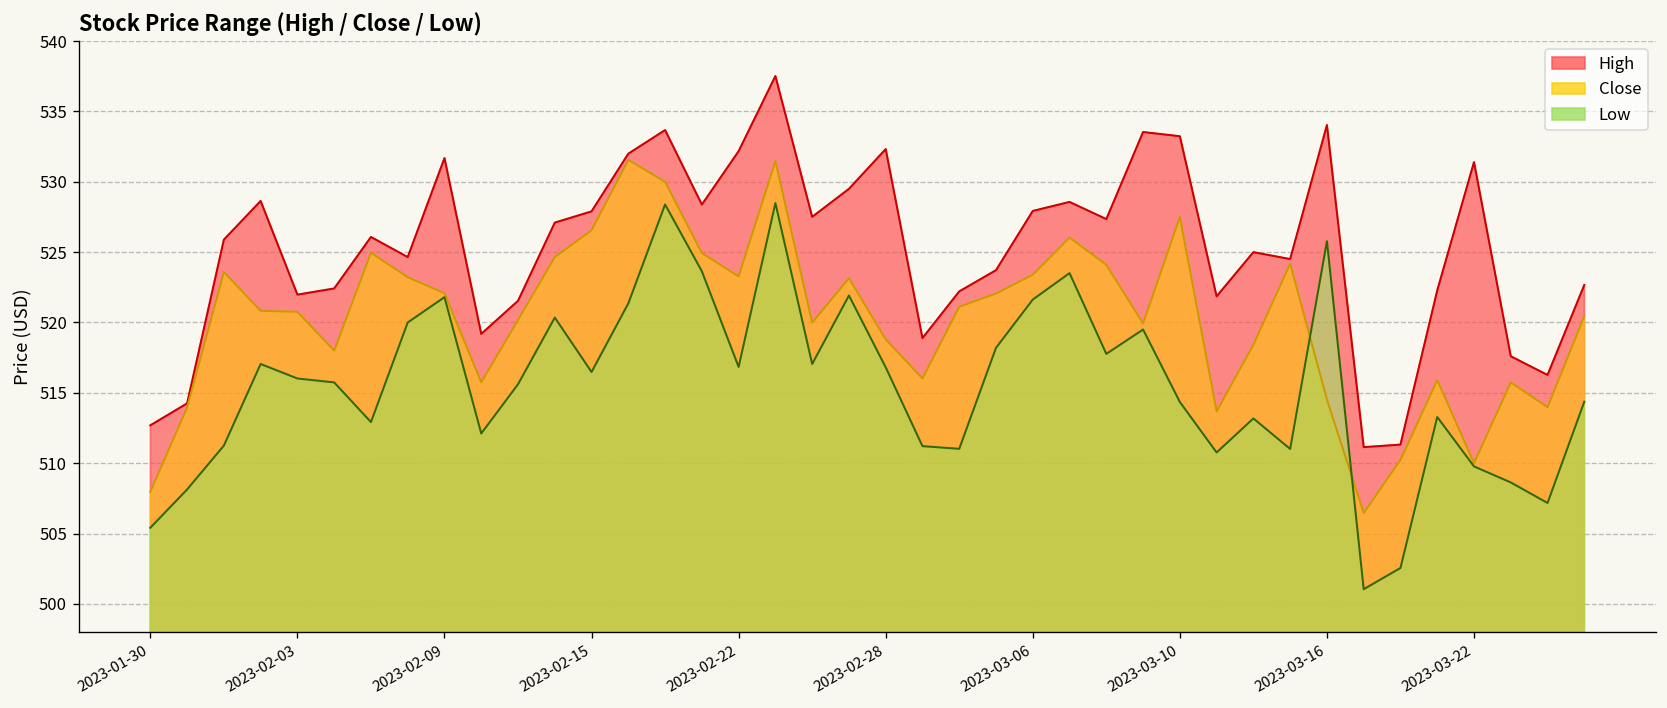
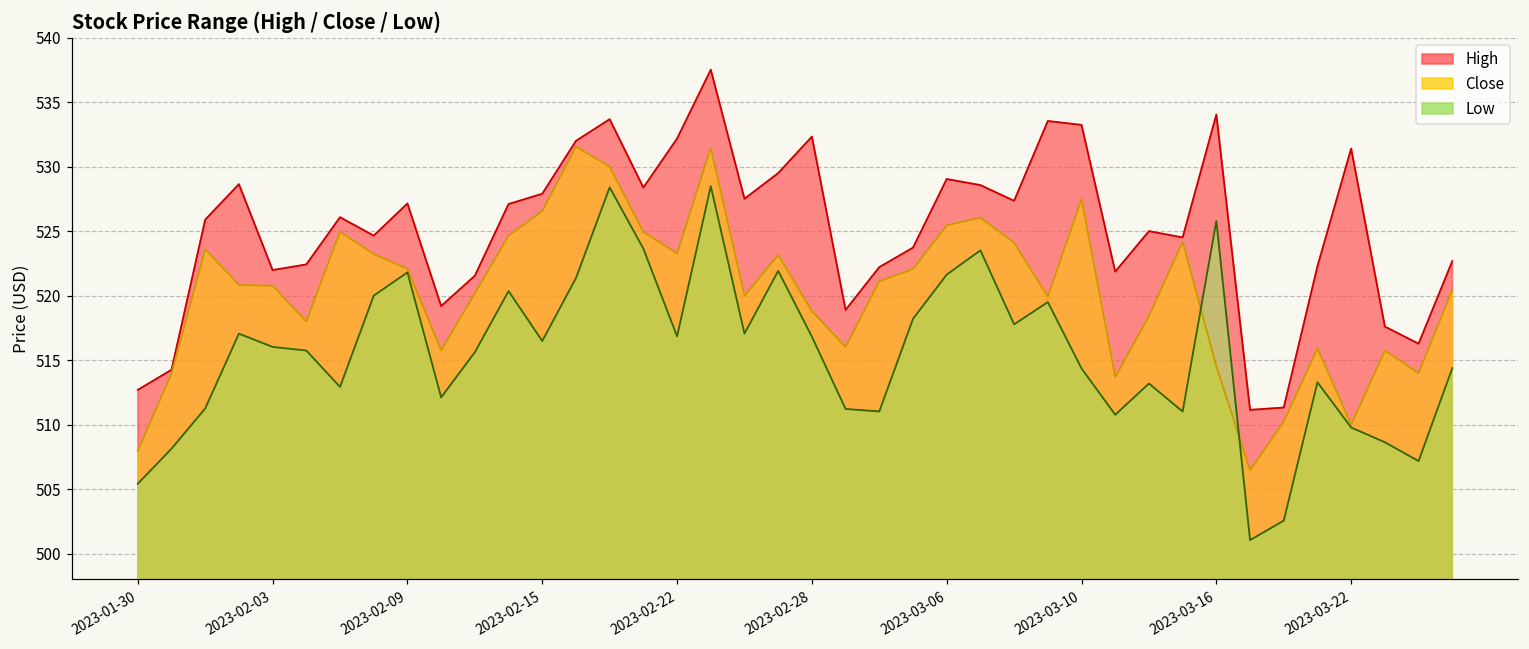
  {
    "High": {
      "2023-01-30": 512.7,
      "2023-02-03": 522.0,
-     "2023-02-09": 531.7,
+     "2023-02-09": 527.1,
      "2023-02-15": 527.9,
      "2023-02-22": 532.2,
      "2023-02-28": 532.3,
-     "2023-03-06": 527.9,
+     "2023-03-06": 529.0,
      "2023-03-10": 533.2,
      "2023-03-16": 534.0,
      "2023-03-22": 531.4
    },
    "Close": {
      "2023-01-30": 508.0,
      "2023-02-03": 520.8,
      "2023-02-09": 522.1,
      "2023-02-15": 526.6,
      "2023-02-22": 523.3,
      "2023-02-28": 518.8,
-     "2023-03-06": 523.4,
+     "2023-03-06": 525.5,
      "2023-03-10": 527.5,
      "2023-03-16": 514.5,
      "2023-03-22": 510.0
    },
    "Low": {
      "2023-01-30": 505.4,
      "2023-02-03": 516.0,
      "2023-02-09": 521.8,
      "2023-02-15": 516.5,
      "2023-02-22": 516.8,
      "2023-02-28": 516.8,
      "2023-03-06": 521.6,
      "2023-03-10": 514.3,
      "2023-03-16": 525.8,
      "2023-03-22": 509.8
    }
  }
